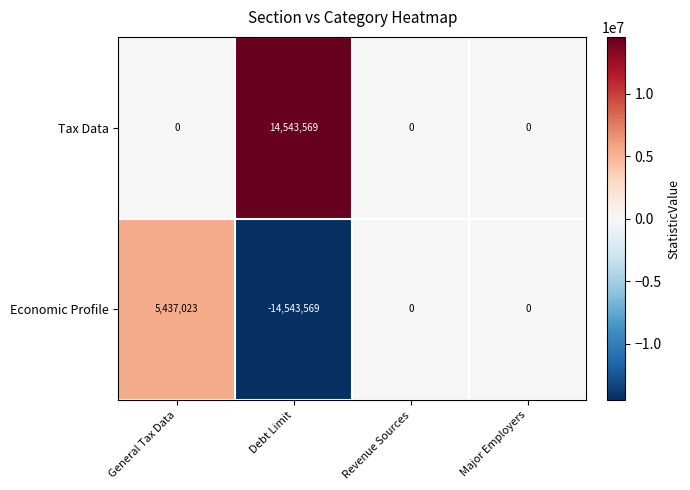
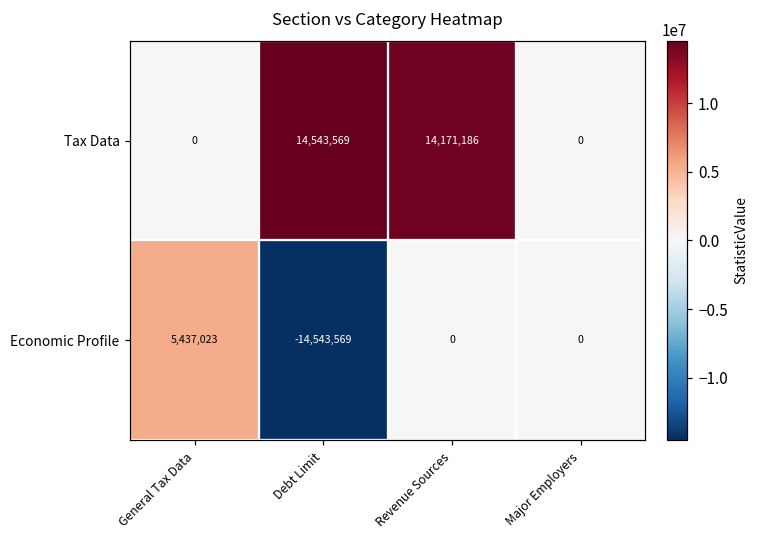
  {
    "Tax Data": {
      "General Tax Data": "0",
      "Debt Limit": "14,543,569",
-     "Revenue Sources": "0",
+     "Revenue Sources": "14,171,186",
      "Major Employers": "0"
    },
    "Economic Profile": {
      "General Tax Data": "5,437,023",
      "Debt Limit": "-14,543,569",
      "Revenue Sources": "0",
      "Major Employers": "0"
    }
  }
